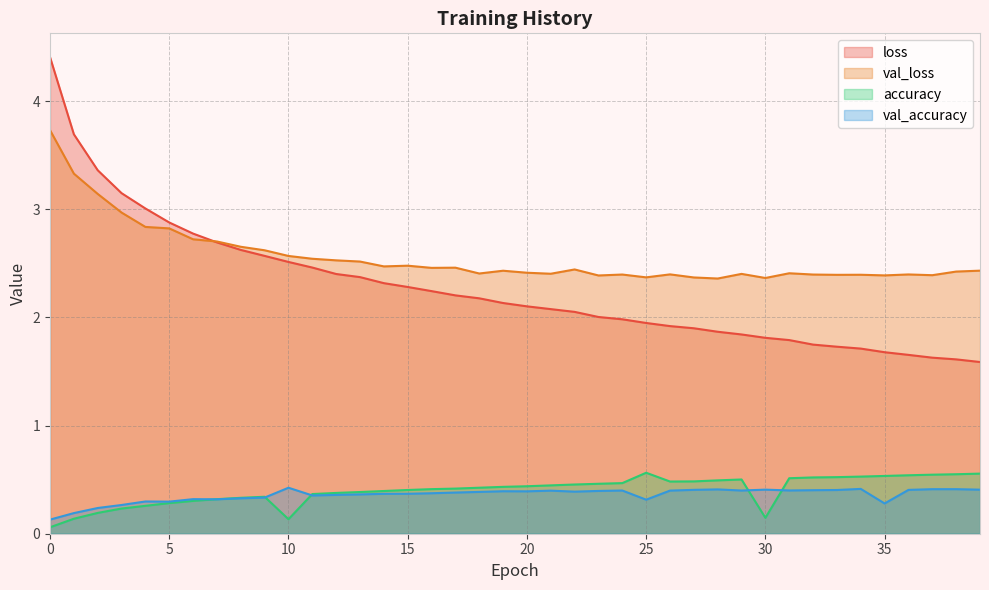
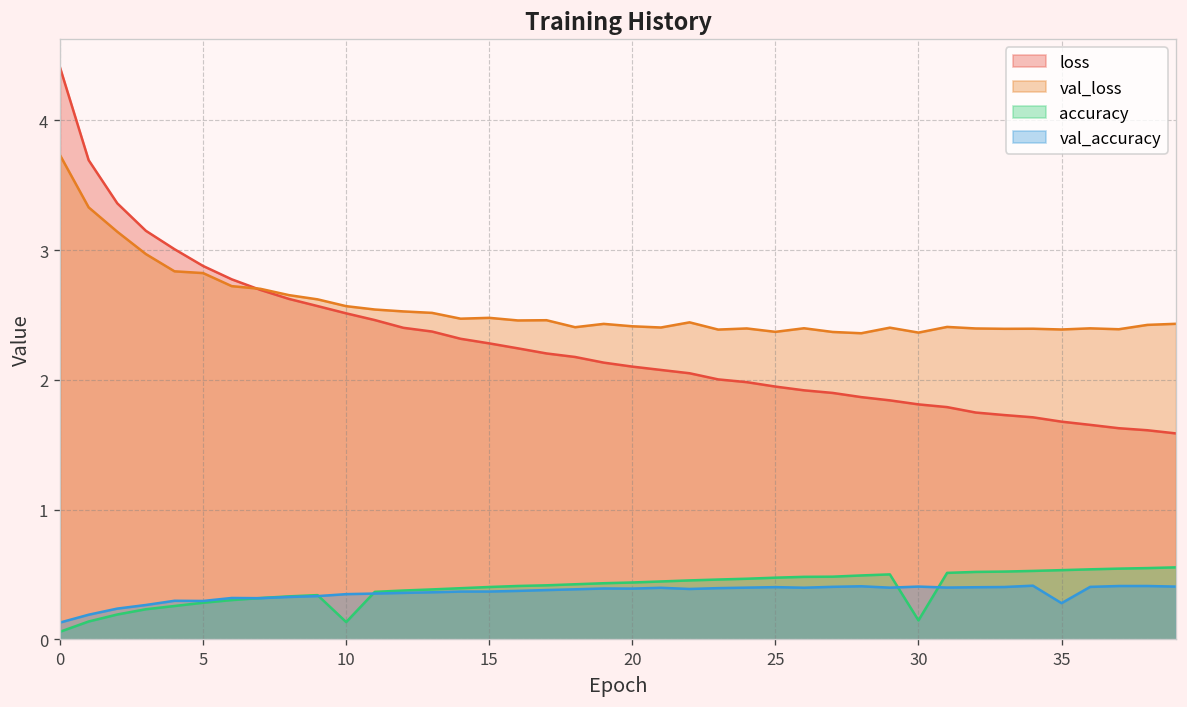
  {
    "accuracy": {
      "0": 0.06,
      "10": 0.13,
      "15": 0.40,
      "20": 0.44,
-     "25": 0.56,
+     "25": 0.48,
      "30": 0.15,
      "35": 0.53
    },
    "val_accuracy": {
      "0": 0.13,
-     "10": 0.43,
+     "10": 0.35,
      "15": 0.37,
      "20": 0.39,
-     "25": 0.31,
+     "25": 0.40,
      "30": 0.41,
      "35": 0.28
    }
  }
